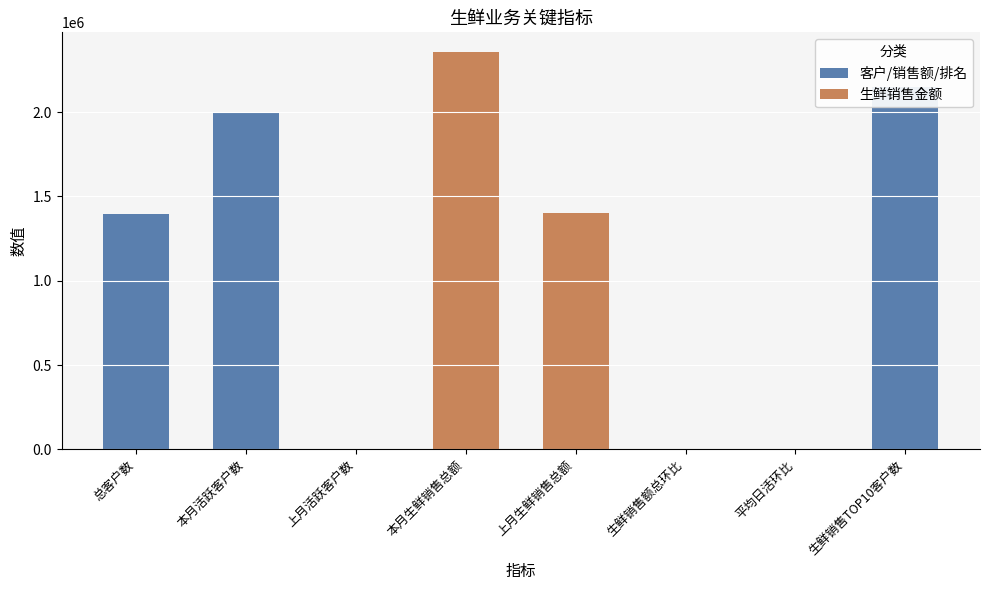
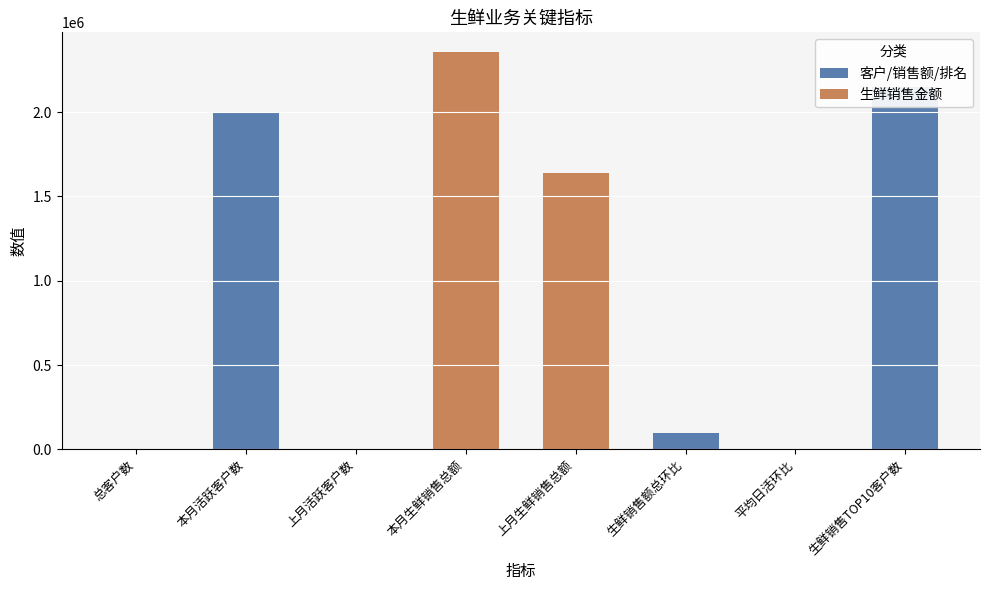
  {
-   "总客户数": 1390000,
+   "总客户数": 0,
    "本月活跃客户数": 1990000,
    "本月生鲜销售总额": 2350000,
-   "上月生鲜销售总额": 1400000,
-   "生鲜销售额总环比": 0
+   "上月生鲜销售总额": 1640000,
+   "生鲜销售额总环比": 100000
  }
